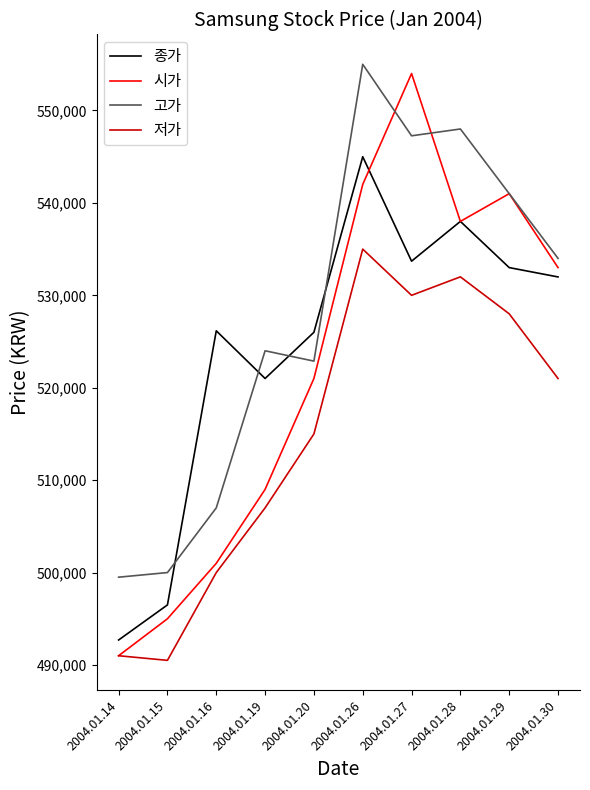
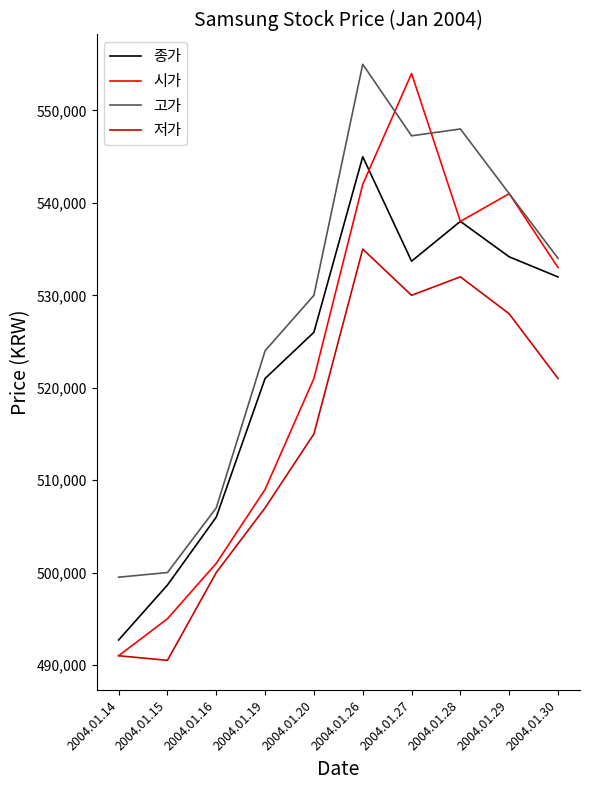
  {
    "종가": {
      "2004.01.14": "493,000",
-     "2004.01.15": "497,000",
-     "2004.01.16": "526,000",
+     "2004.01.15": "499,000",
+     "2004.01.16": "506,000",
      "2004.01.19": "521,000",
      "2004.01.20": "526,000",
      "2004.01.26": "545,000",
      "2004.01.27": "534,000",
-     "2004.01.29": "533,000",
+     "2004.01.29": "534,000",
      "2004.01.30": "532,000"
    },
    "고가": {
      "2004.01.14": "500,000",
      "2004.01.15": "500,000",
      "2004.01.16": "507,000",
      "2004.01.19": "524,000",
-     "2004.01.20": "523,000",
+     "2004.01.20": "530,000",
      "2004.01.26": "555,000",
      "2004.01.27": "547,000",
      "2004.01.28": "548,000",
      "2004.01.30": "534,000"
    }
  }
